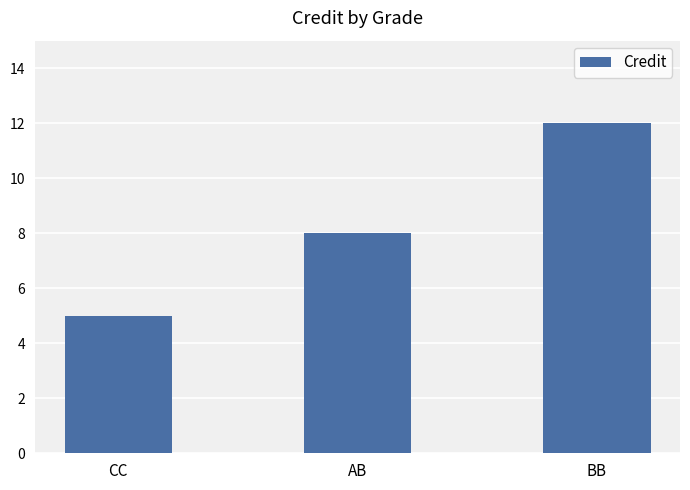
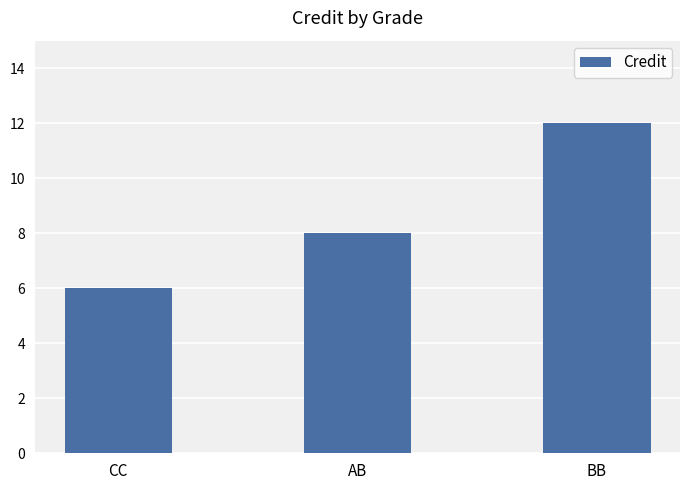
  {
-   "CC": 5,
+   "CC": 6,
    "AB": 8,
    "BB": 12
  }
